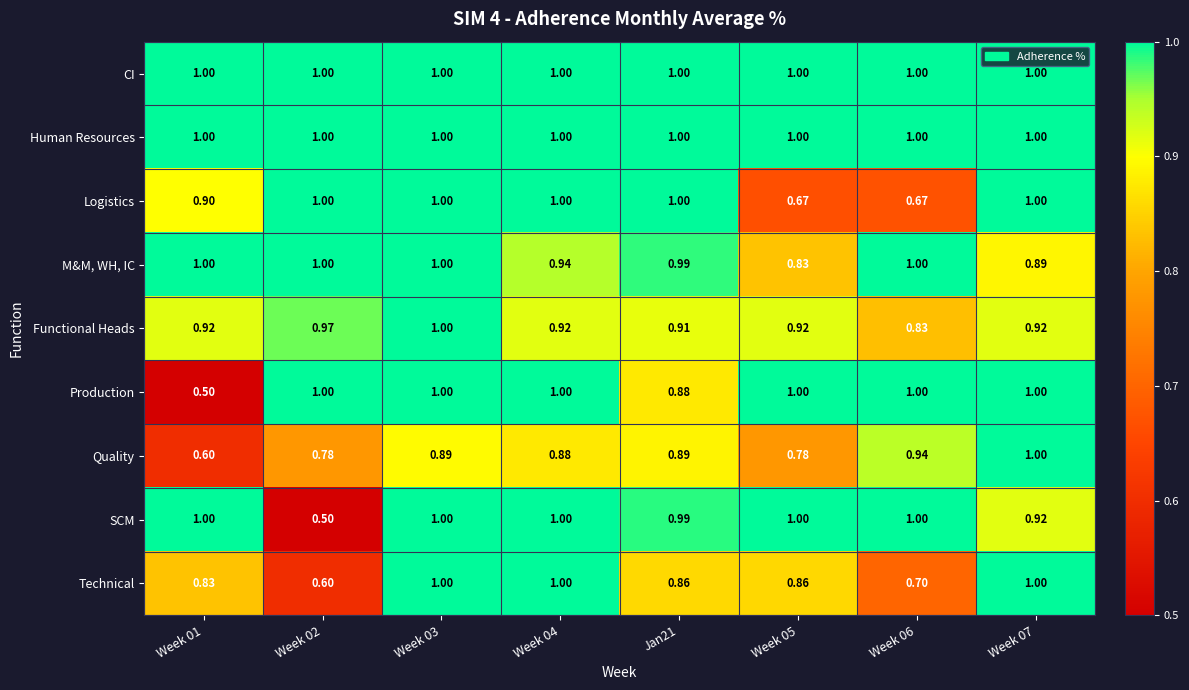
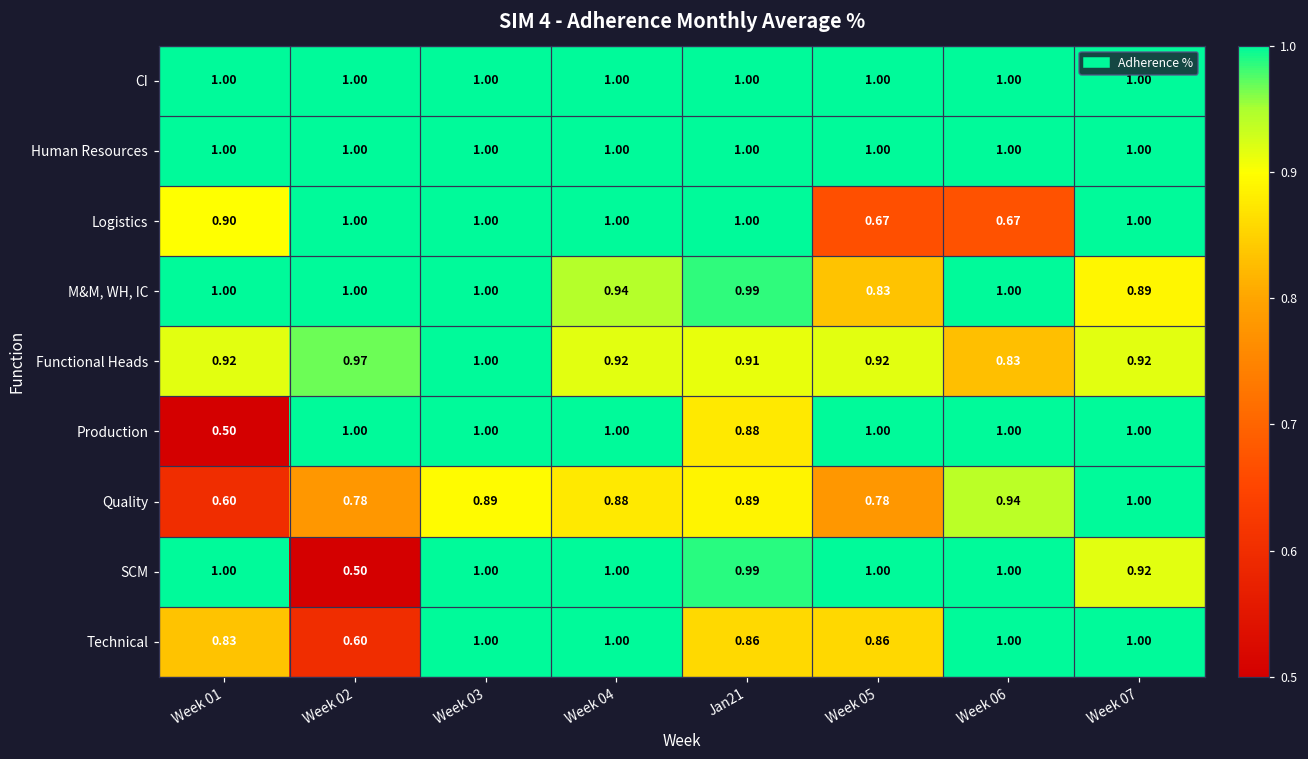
  {
    "CI": {
      "Week 01": 1.00,
      "Week 02": 1.00,
      "Week 03": 1.00,
      "Week 04": 1.00,
      "Jan21": 1.00,
      "Week 05": 1.00,
      "Week 06": 1.00,
      "Week 07": 1.00
    },
    "Human Resources": {
      "Week 01": 1.00,
      "Week 02": 1.00,
      "Week 03": 1.00,
      "Week 04": 1.00,
      "Jan21": 1.00,
      "Week 05": 1.00,
      "Week 06": 1.00,
      "Week 07": 1.00
    },
    "Logistics": {
      "Week 01": 0.90,
      "Week 02": 1.00,
      "Week 03": 1.00,
      "Week 04": 1.00,
      "Jan21": 1.00,
      "Week 05": 0.67,
      "Week 06": 0.67,
      "Week 07": 1.00
    },
    "M&M, WH, IC": {
      "Week 01": 1.00,
      "Week 02": 1.00,
      "Week 03": 1.00,
      "Week 04": 0.94,
      "Jan21": 0.99,
      "Week 05": 0.83,
      "Week 06": 1.00,
      "Week 07": 0.89
    },
    "Functional Heads": {
      "Week 01": 0.92,
      "Week 02": 0.97,
      "Week 03": 1.00,
      "Week 04": 0.92,
      "Jan21": 0.91,
      "Week 05": 0.92,
      "Week 06": 0.83,
      "Week 07": 0.92
    },
    "Production": {
      "Week 01": 0.50,
      "Week 02": 1.00,
      "Week 03": 1.00,
      "Week 04": 1.00,
      "Jan21": 0.88,
      "Week 05": 1.00,
      "Week 06": 1.00,
      "Week 07": 1.00
    },
    "Quality": {
      "Week 01": 0.60,
      "Week 02": 0.78,
      "Week 03": 0.89,
      "Week 04": 0.88,
      "Jan21": 0.89,
      "Week 05": 0.78,
      "Week 06": 0.94,
      "Week 07": 1.00
    },
    "SCM": {
      "Week 01": 1.00,
      "Week 02": 0.50,
      "Week 03": 1.00,
      "Week 04": 1.00,
      "Jan21": 0.99,
      "Week 05": 1.00,
      "Week 06": 1.00,
      "Week 07": 0.92
    },
    "Technical": {
      "Week 01": 0.83,
      "Week 02": 0.60,
      "Week 03": 1.00,
      "Week 04": 1.00,
      "Jan21": 0.86,
      "Week 05": 0.86,
-     "Week 06": 0.70,
+     "Week 06": 1.00,
      "Week 07": 1.00
    }
  }
